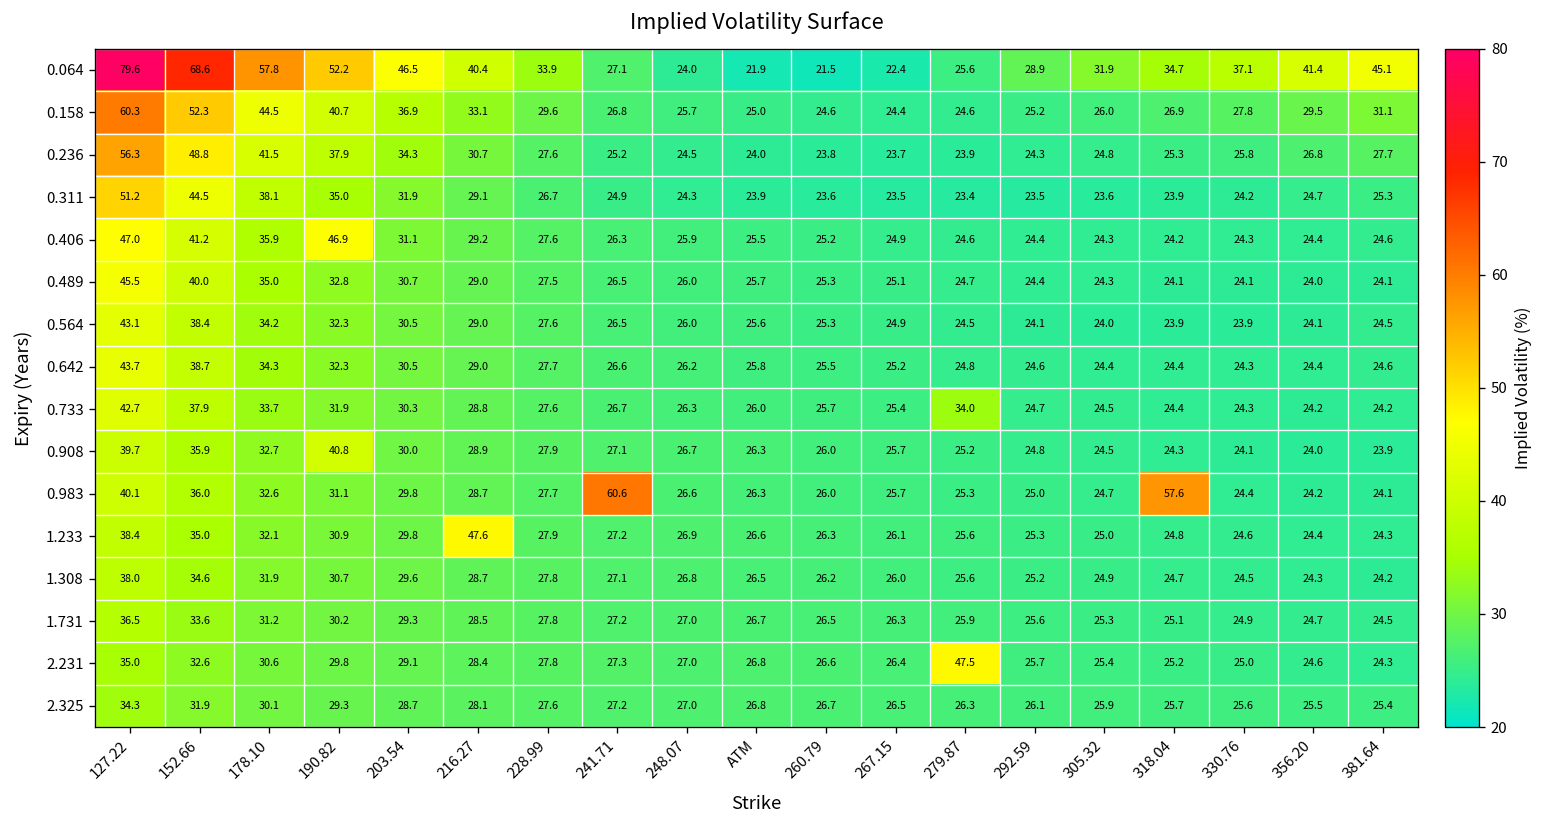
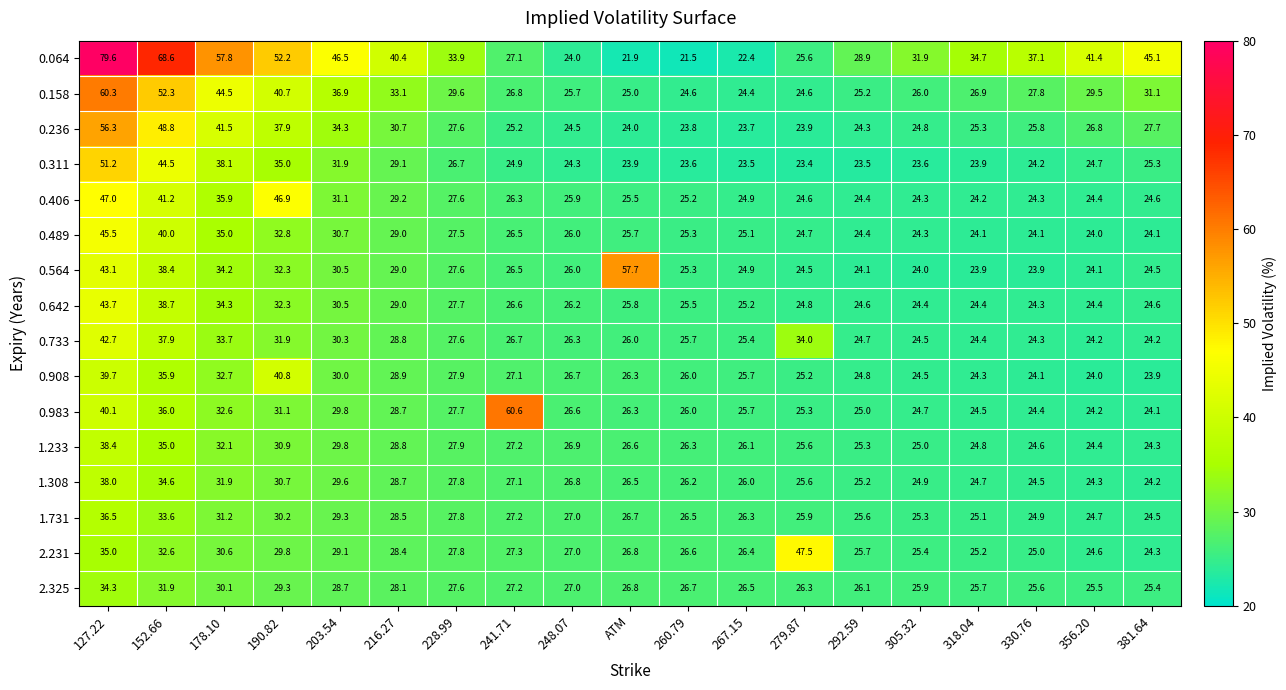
  {
    "0.564": {
      "127.22": 43.1,
      "152.66": 38.4,
      "178.10": 34.2,
      "190.82": 32.3,
      "203.54": 30.5,
      "216.27": 29.0,
      "228.99": 27.6,
      "241.71": 26.5,
      "248.07": 26.0,
-     "ATM": 25.6,
+     "ATM": 57.7,
      "260.79": 25.3,
      "267.15": 24.9,
      "279.87": 24.5,
      "292.59": 24.1,
      "305.32": 24.0,
      "318.04": 23.9,
      "330.76": 23.9,
      "356.20": 24.1,
      "381.64": 24.5
    },
    "0.983": {
      "127.22": 40.1,
      "152.66": 36.0,
      "178.10": 32.6,
      "190.82": 31.1,
      "203.54": 29.8,
      "216.27": 28.7,
      "228.99": 27.7,
      "241.71": 60.6,
      "248.07": 26.6,
      "ATM": 26.3,
      "260.79": 26.0,
      "267.15": 25.7,
      "279.87": 25.3,
      "292.59": 25.0,
      "305.32": 24.7,
-     "318.04": 57.6,
+     "318.04": 24.5,
      "330.76": 24.4,
      "356.20": 24.2,
      "381.64": 24.1
    },
    "1.233": {
      "127.22": 38.4,
      "152.66": 35.0,
      "178.10": 32.1,
      "190.82": 30.9,
      "203.54": 29.8,
-     "216.27": 47.6,
+     "216.27": 28.8,
      "228.99": 27.9,
      "241.71": 27.2,
      "248.07": 26.9,
      "ATM": 26.6,
      "260.79": 26.3,
      "267.15": 26.1,
      "279.87": 25.6,
      "292.59": 25.3,
      "305.32": 25.0,
      "318.04": 24.8,
      "330.76": 24.6,
      "356.20": 24.4,
      "381.64": 24.3
    }
  }
